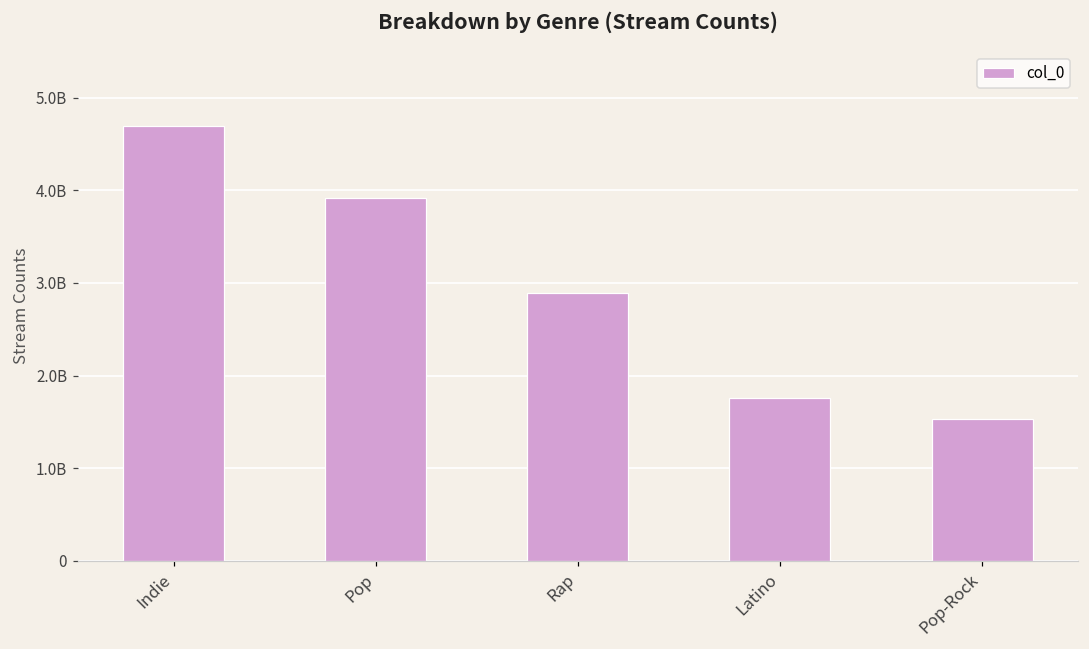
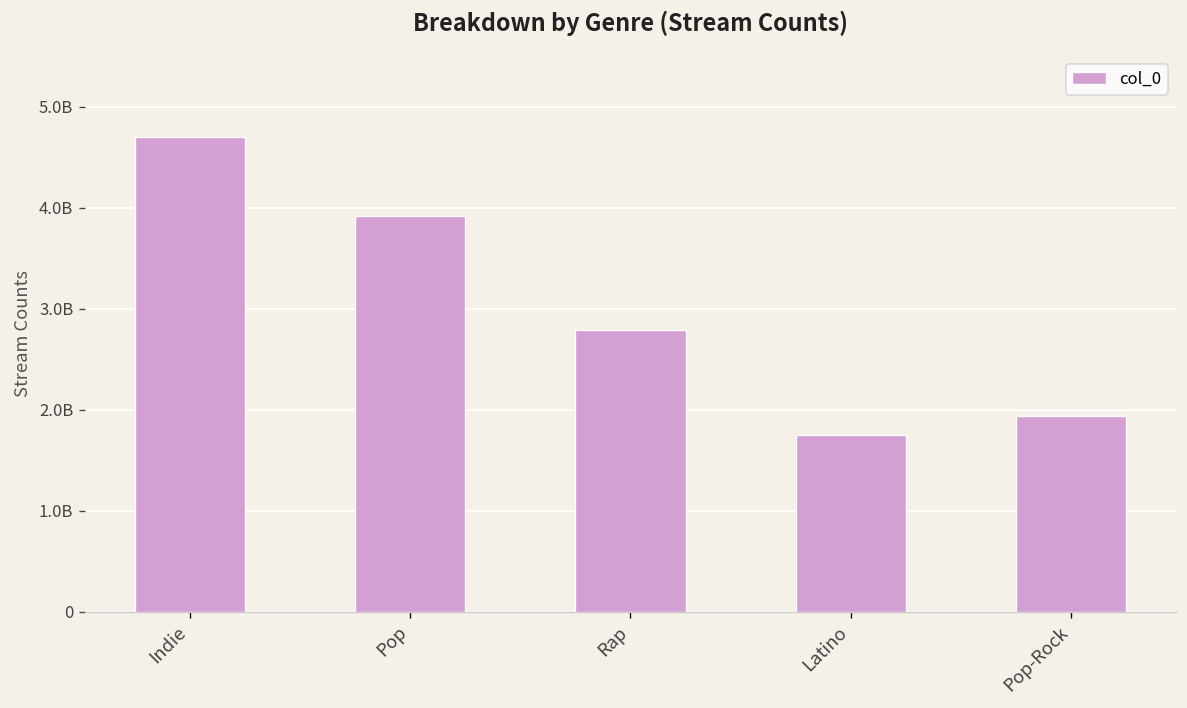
  {
    "Indie": 4700000000,
    "Pop": 3900000000,
-   "Rap": 2900000000,
+   "Rap": 2800000000,
    "Latino": 1800000000,
-   "Pop-Rock": 1500000000
+   "Pop-Rock": 1900000000
  }
